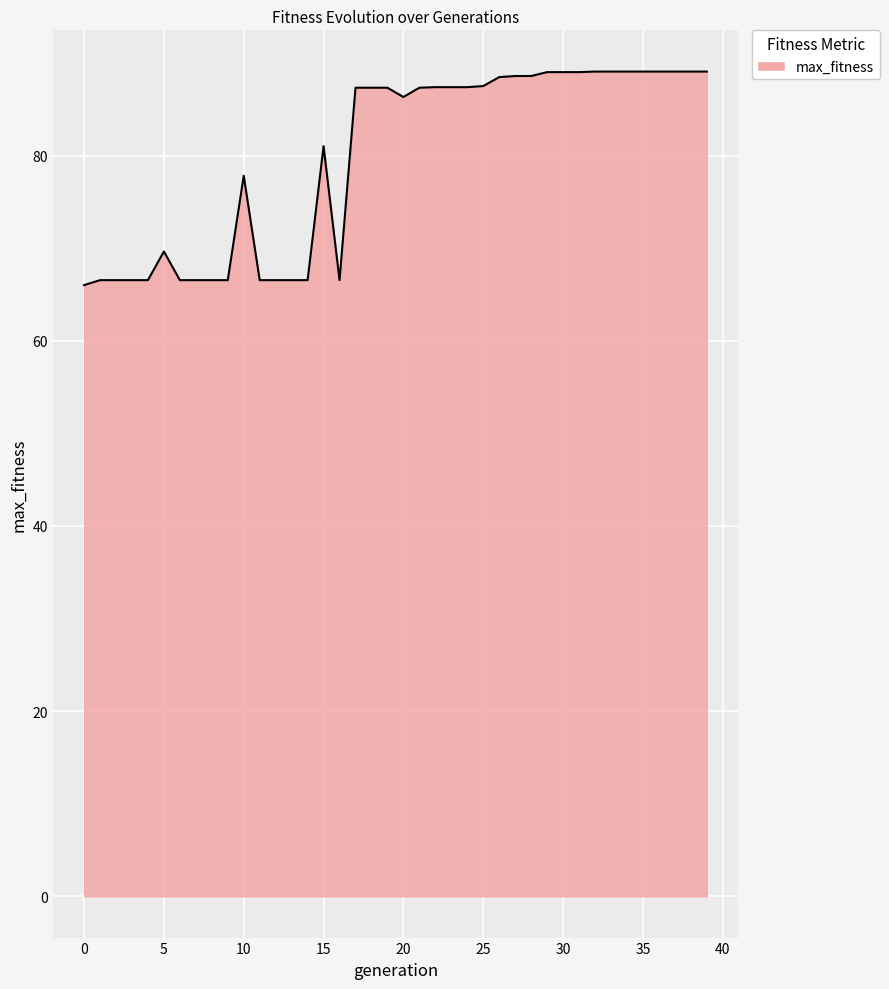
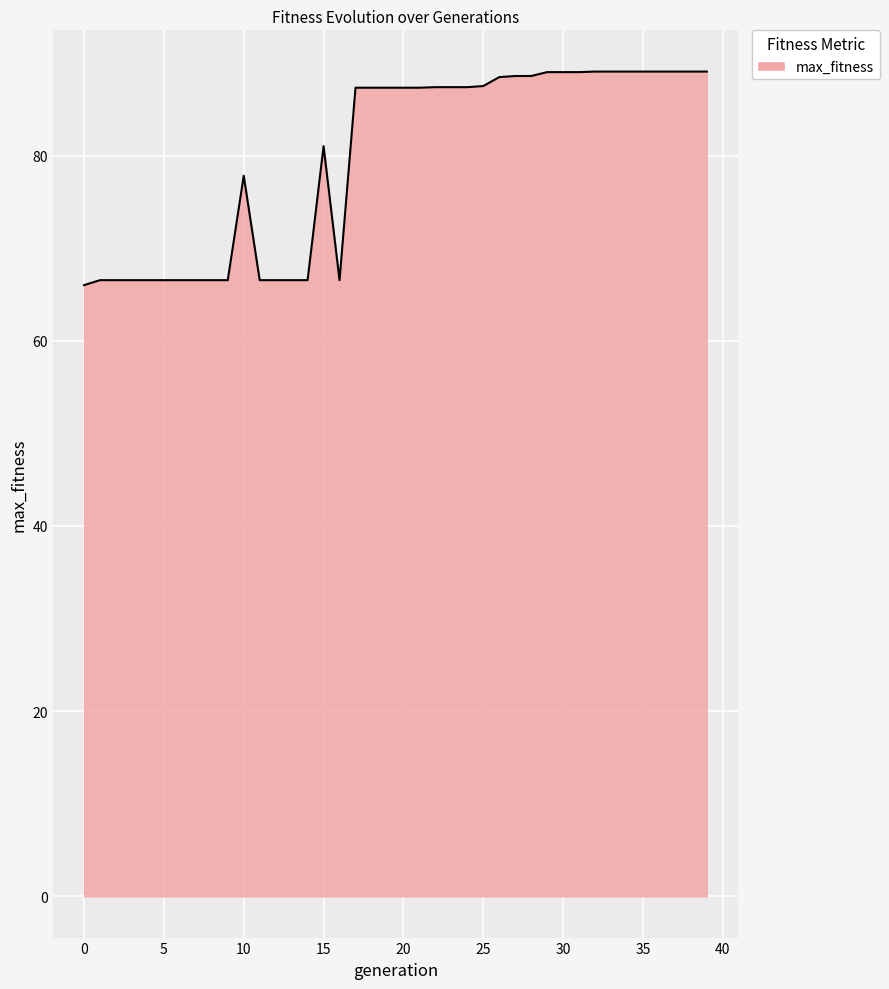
  {
    "0": 66,
-   "5": 70,
+   "5": 67,
    "10": 78,
    "15": 81,
-   "20": 86,
+   "20": 87,
    "25": 88,
    "30": 89,
    "35": 89
  }
